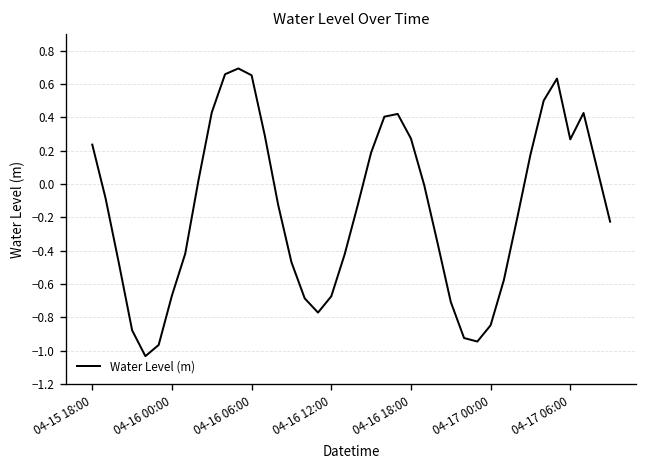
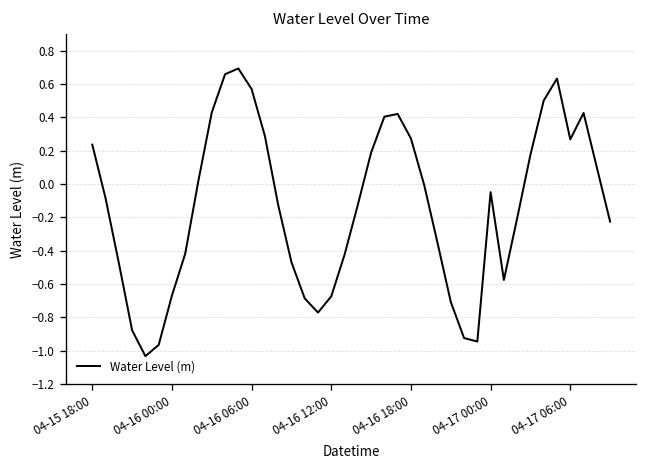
  {
    "04-15 18:00": 0.24,
    "04-16 00:00": -0.67,
-   "04-16 06:00": 0.65,
+   "04-16 06:00": 0.57,
    "04-16 12:00": -0.67,
    "04-16 18:00": 0.27,
-   "04-17 00:00": -0.85,
+   "04-17 00:00": -0.05,
    "04-17 06:00": 0.27
  }
